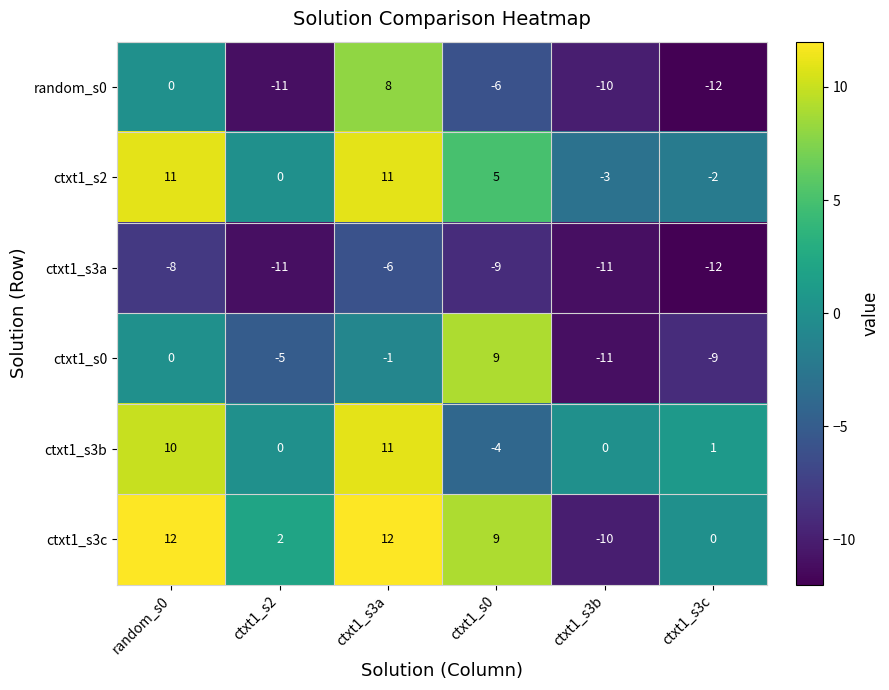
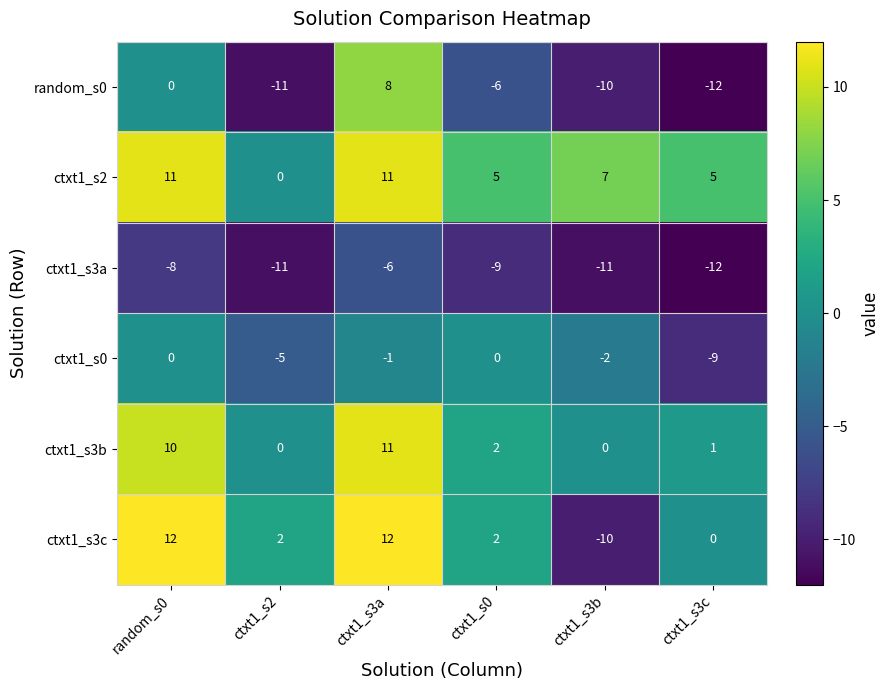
  {
    "random_s0": {
      "random_s0": 0,
      "ctxt1_s2": -11,
      "ctxt1_s3a": 8,
      "ctxt1_s0": -6,
      "ctxt1_s3b": -10,
      "ctxt1_s3c": -12
    },
    "ctxt1_s2": {
      "random_s0": 11,
      "ctxt1_s2": 0,
      "ctxt1_s3a": 11,
      "ctxt1_s0": 5,
-     "ctxt1_s3b": -3,
-     "ctxt1_s3c": -2
+     "ctxt1_s3b": 7,
+     "ctxt1_s3c": 5
    },
    "ctxt1_s3a": {
      "random_s0": -8,
      "ctxt1_s2": -11,
      "ctxt1_s3a": -6,
      "ctxt1_s0": -9,
      "ctxt1_s3b": -11,
      "ctxt1_s3c": -12
    },
    "ctxt1_s0": {
      "random_s0": 0,
      "ctxt1_s2": -5,
      "ctxt1_s3a": -1,
-     "ctxt1_s0": 9,
-     "ctxt1_s3b": -11,
+     "ctxt1_s0": 0,
+     "ctxt1_s3b": -2,
      "ctxt1_s3c": -9
    },
    "ctxt1_s3b": {
      "random_s0": 10,
      "ctxt1_s2": 0,
      "ctxt1_s3a": 11,
-     "ctxt1_s0": -4,
+     "ctxt1_s0": 2,
      "ctxt1_s3b": 0,
      "ctxt1_s3c": 1
    },
    "ctxt1_s3c": {
      "random_s0": 12,
      "ctxt1_s2": 2,
      "ctxt1_s3a": 12,
-     "ctxt1_s0": 9,
+     "ctxt1_s0": 2,
      "ctxt1_s3b": -10,
      "ctxt1_s3c": 0
    }
  }
